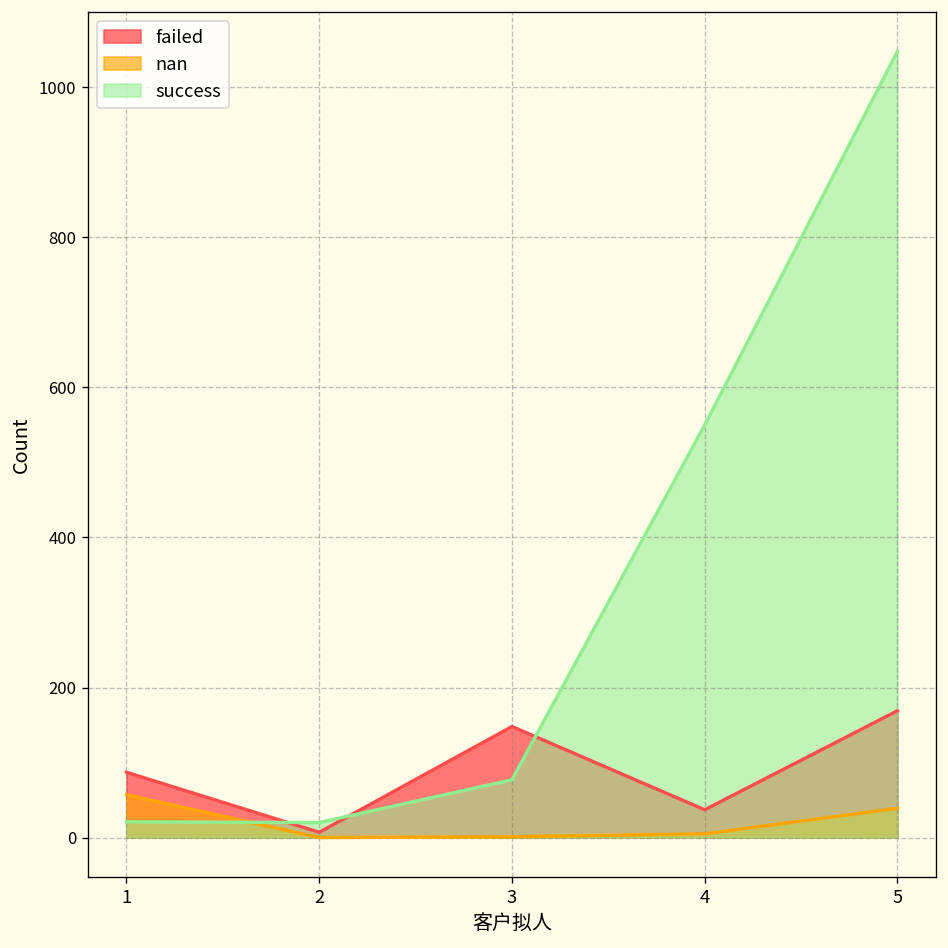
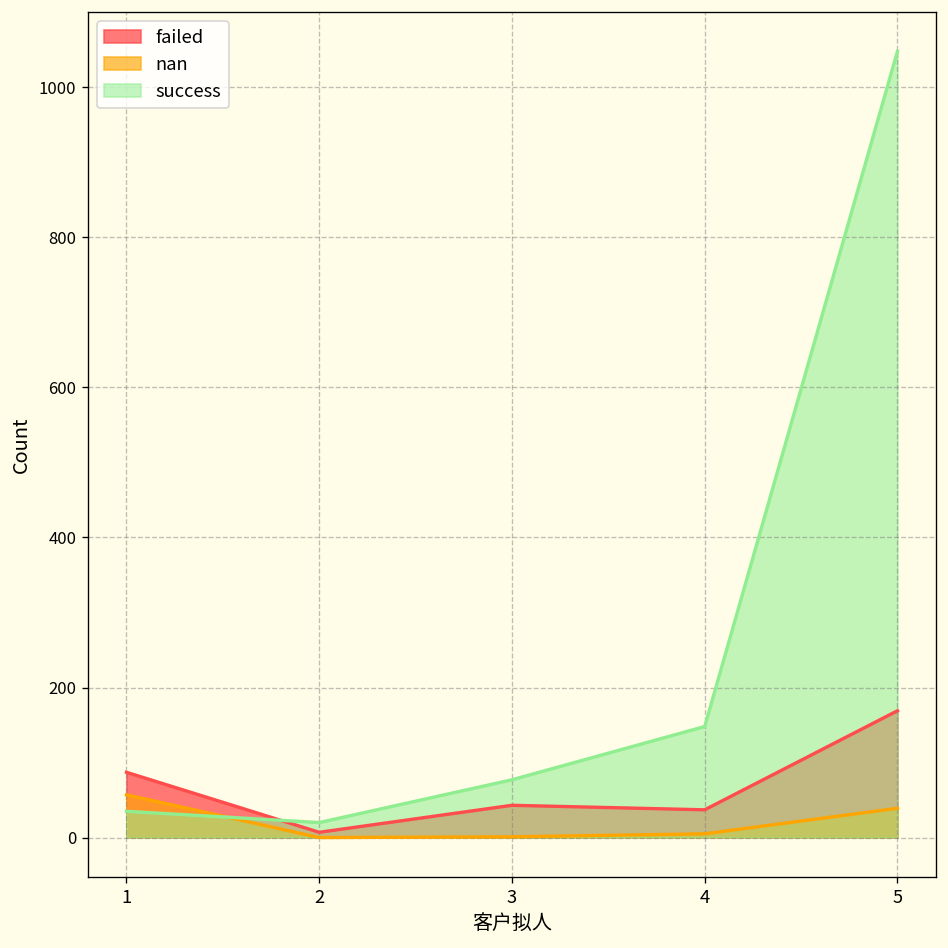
  {
    "failed": {
      "1": 90,
      "2": 10,
-     "3": 150,
+     "3": 40,
      "4": 40,
      "5": 170
    },
    "nan": {
      "1": 60,
      "2": 0,
      "3": 0,
      "4": 10,
      "5": 40
    },
    "success": {
-     "1": 20,
+     "1": 40,
      "2": 20,
      "3": 80,
-     "4": 550,
+     "4": 150,
      "5": 1050
    }
  }
